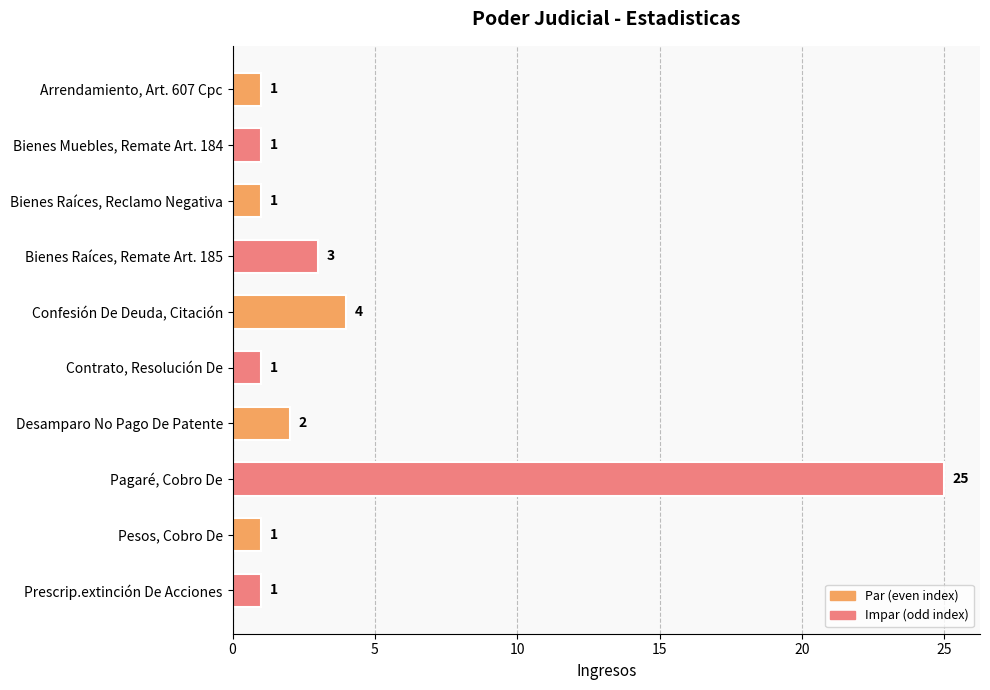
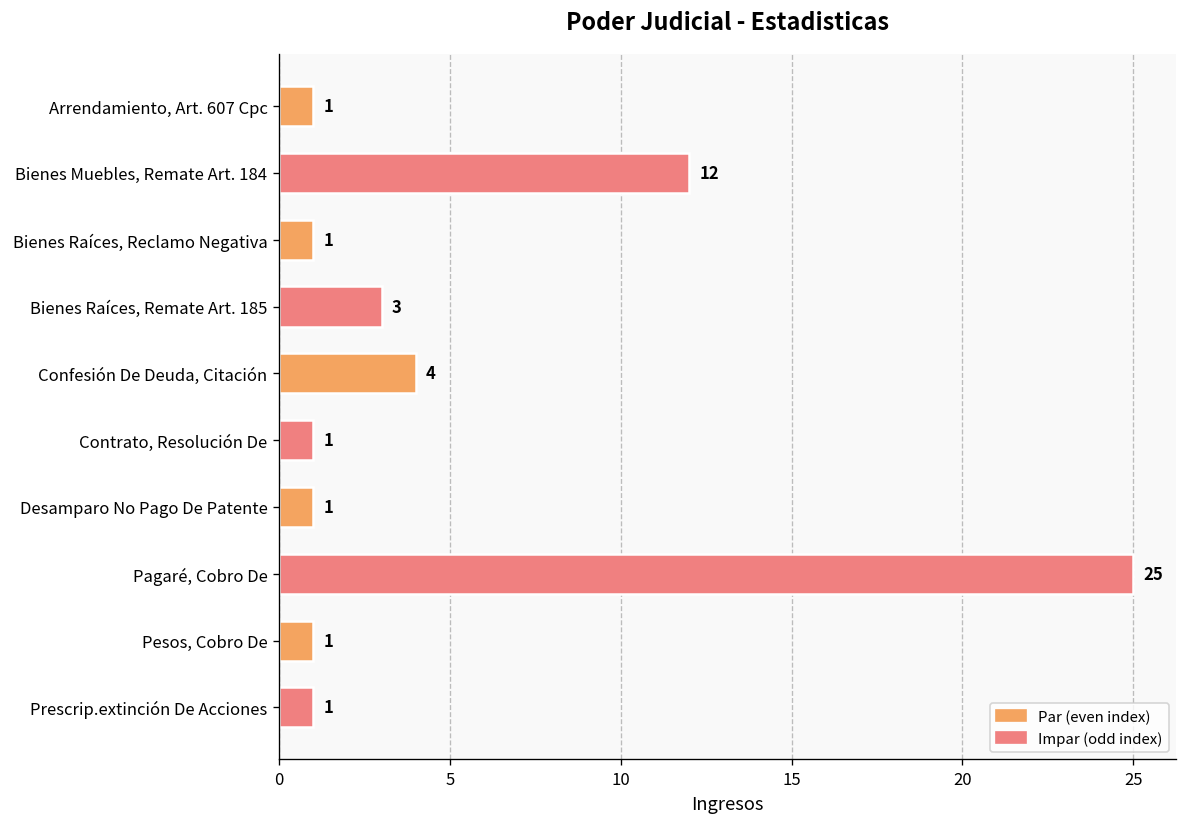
  {
    "Arrendamiento, Art. 607 Cpc": 1,
-   "Bienes Muebles, Remate Art. 184": 1,
+   "Bienes Muebles, Remate Art. 184": 12,
    "Bienes Raíces, Reclamo Negativa": 1,
    "Bienes Raíces, Remate Art. 185": 3,
    "Confesión De Deuda, Citación": 4,
    "Contrato, Resolución De": 1,
-   "Desamparo No Pago De Patente": 2,
+   "Desamparo No Pago De Patente": 1,
    "Pagaré, Cobro De": 25,
    "Pesos, Cobro De": 1,
    "Prescrip.extinción De Acciones": 1
  }
